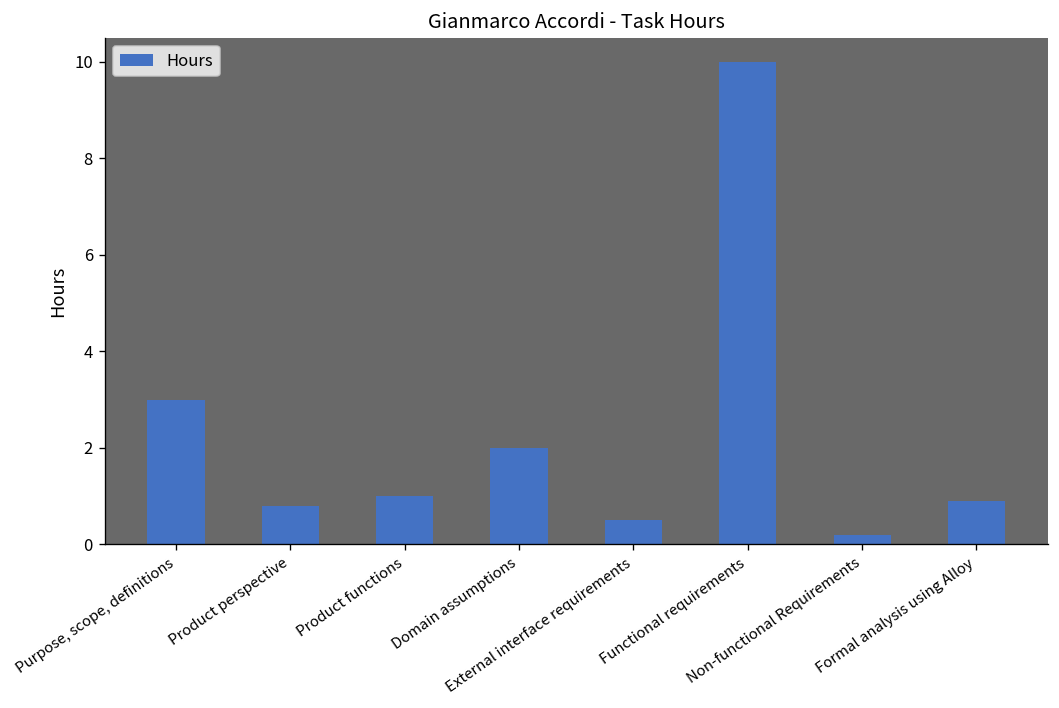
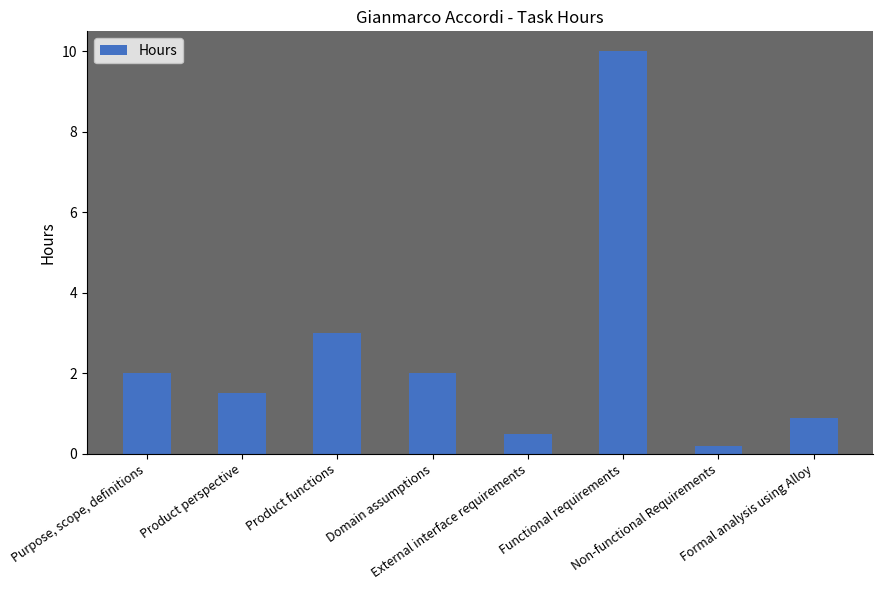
  {
-   "Purpose, scope, definitions": 3,
-   "Product perspective": 0.8,
-   "Product functions": 1,
+   "Purpose, scope, definitions": 2,
+   "Product perspective": 1.5,
+   "Product functions": 3,
    "Domain assumptions": 2.0,
    "External interface requirements": 0.5,
    "Functional requirements": 10.0,
    "Non-functional Requirements": 0.2,
    "Formal analysis using Alloy": 0.9
  }
